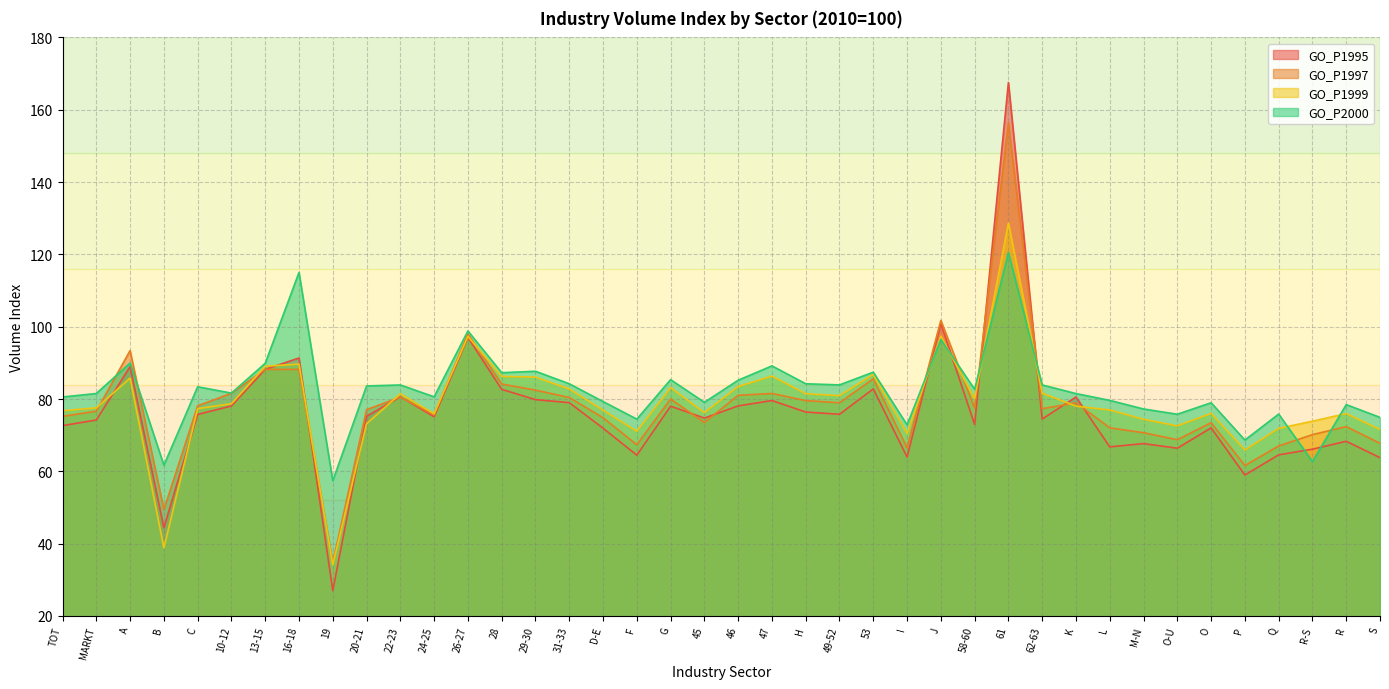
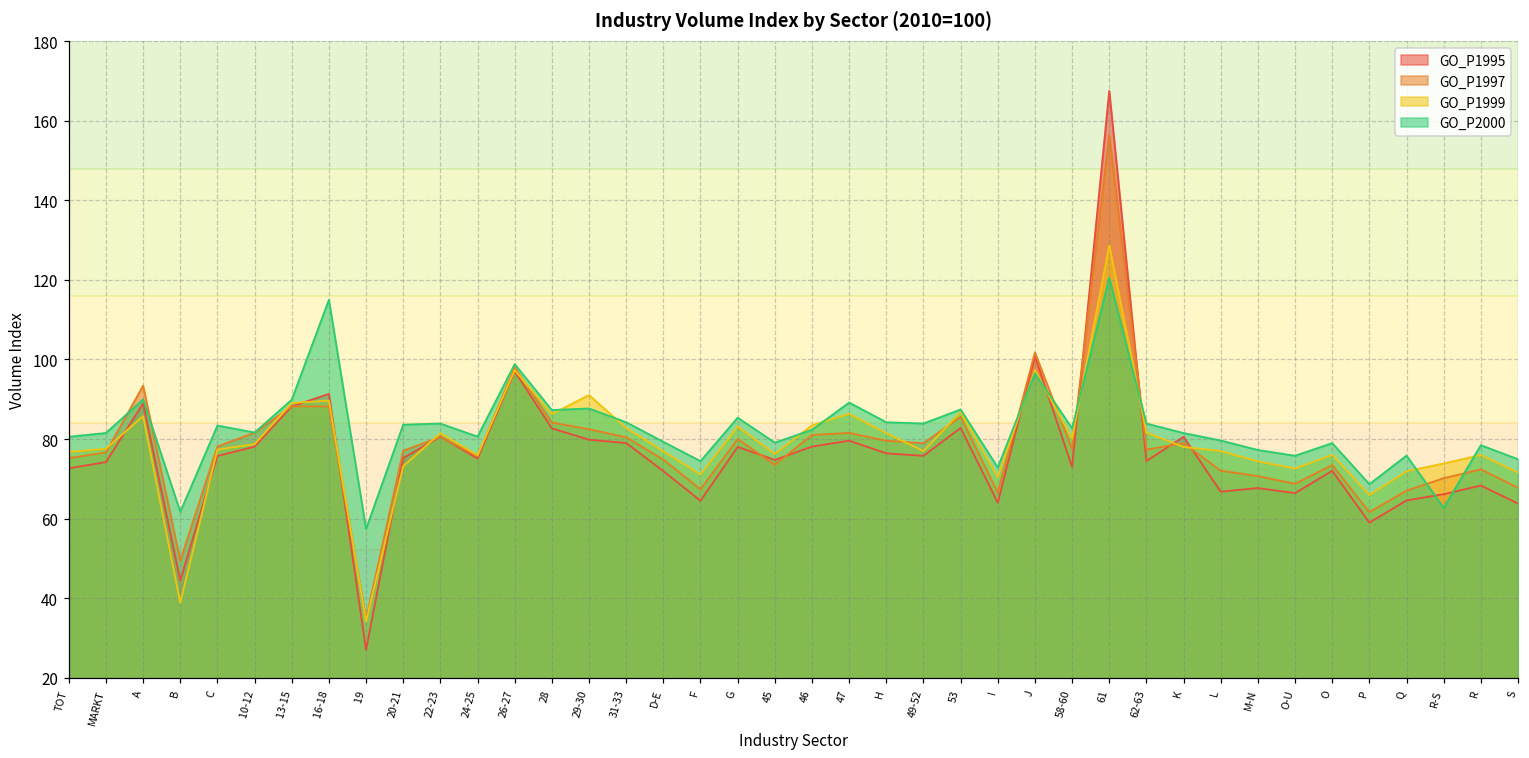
  {
    "GO_P1999": {
      "TOT": 77,
      "MARKT": 78,
      "A": 86,
      "B": 39,
      "C": 77,
      "13-15": 89,
      "16-18": 90,
      "20-21": 73,
      "22-23": 81,
      "28": 86,
-     "29-30": 86,
+     "29-30": 91,
      "31-33": 83,
      "D-E": 77,
      "F": 71,
      "G": 83,
      "45": 76,
      "46": 83,
      "47": 86,
      "H": 81,
-     "49-52": 81,
+     "49-52": 77,
      "I": 70,
      "J": 97,
      "58-60": 80,
      "61": 129,
      "62-63": 82,
      "K": 78,
      "L": 77,
      "M-N": 74,
      "O-U": 73,
      "O": 76,
      "P": 66,
      "Q": 72,
      "R-S": 74,
      "R": 76,
      "S": 72
    },
    "GO_P2000": {
      "TOT": 81,
      "MARKT": 82,
      "A": 90,
      "B": 62,
      "C": 83,
      "13-15": 90,
      "16-18": 115,
      "19": 57,
      "20-21": 84,
      "22-23": 84,
      "24-25": 81,
      "26-27": 99,
      "28": 87,
      "29-30": 88,
      "31-33": 84,
      "D-E": 79,
      "F": 74,
      "G": 85,
      "45": 79,
-     "46": 85,
+     "46": 82,
      "47": 89,
      "H": 84,
      "49-52": 84,
      "I": 73,
      "J": 96,
      "58-60": 83,
      "61": 121,
      "62-63": 84,
      "K": 82,
      "L": 80,
      "M-N": 77,
      "O-U": 76,
      "O": 79,
      "P": 69,
      "Q": 76,
      "R-S": 63,
      "R": 78,
      "S": 75
    }
  }
